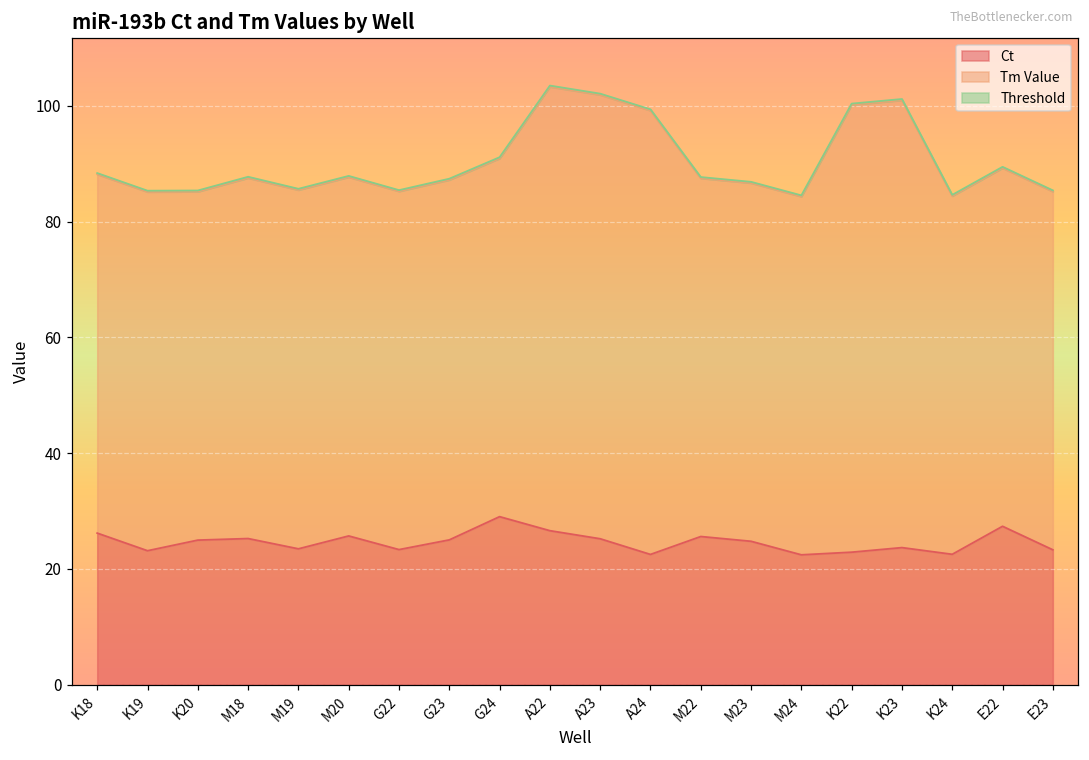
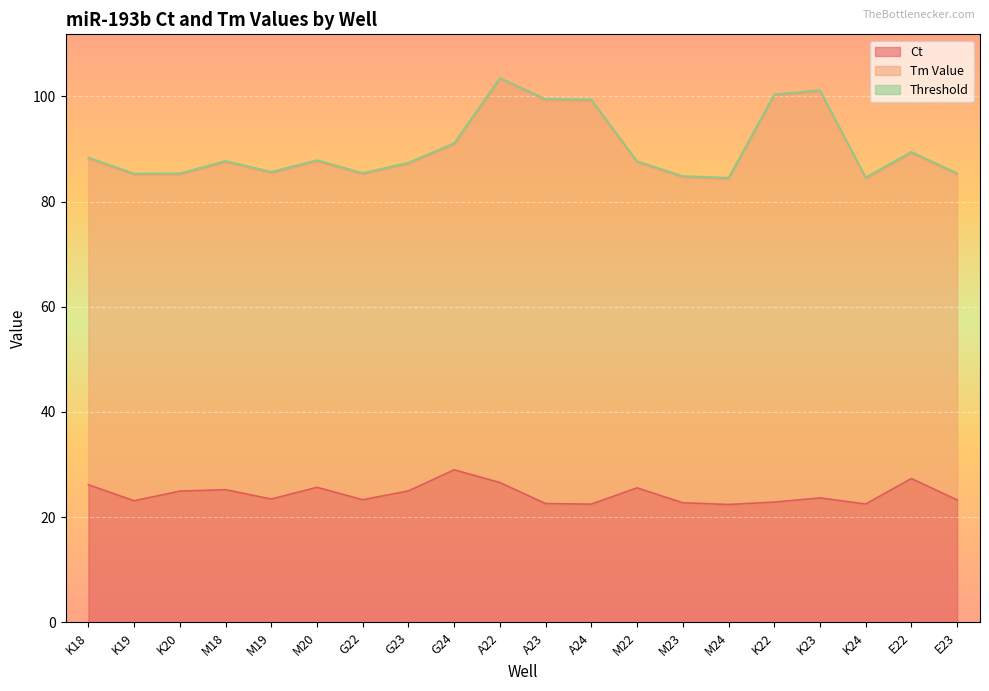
  {
    "Ct": {
      "K18": 26,
      "K19": 23,
      "K20": 25,
      "M18": 25,
      "M19": 23,
      "M20": 26,
      "G22": 23,
      "G23": 25,
      "G24": 29,
      "A22": 27,
-     "A23": 25,
+     "A23": 23,
      "A24": 22,
      "M22": 26,
-     "M23": 25,
+     "M23": 23,
      "M24": 22,
      "K22": 23,
      "K23": 24,
      "K24": 23,
      "E22": 27,
      "E23": 23
    }
  }
